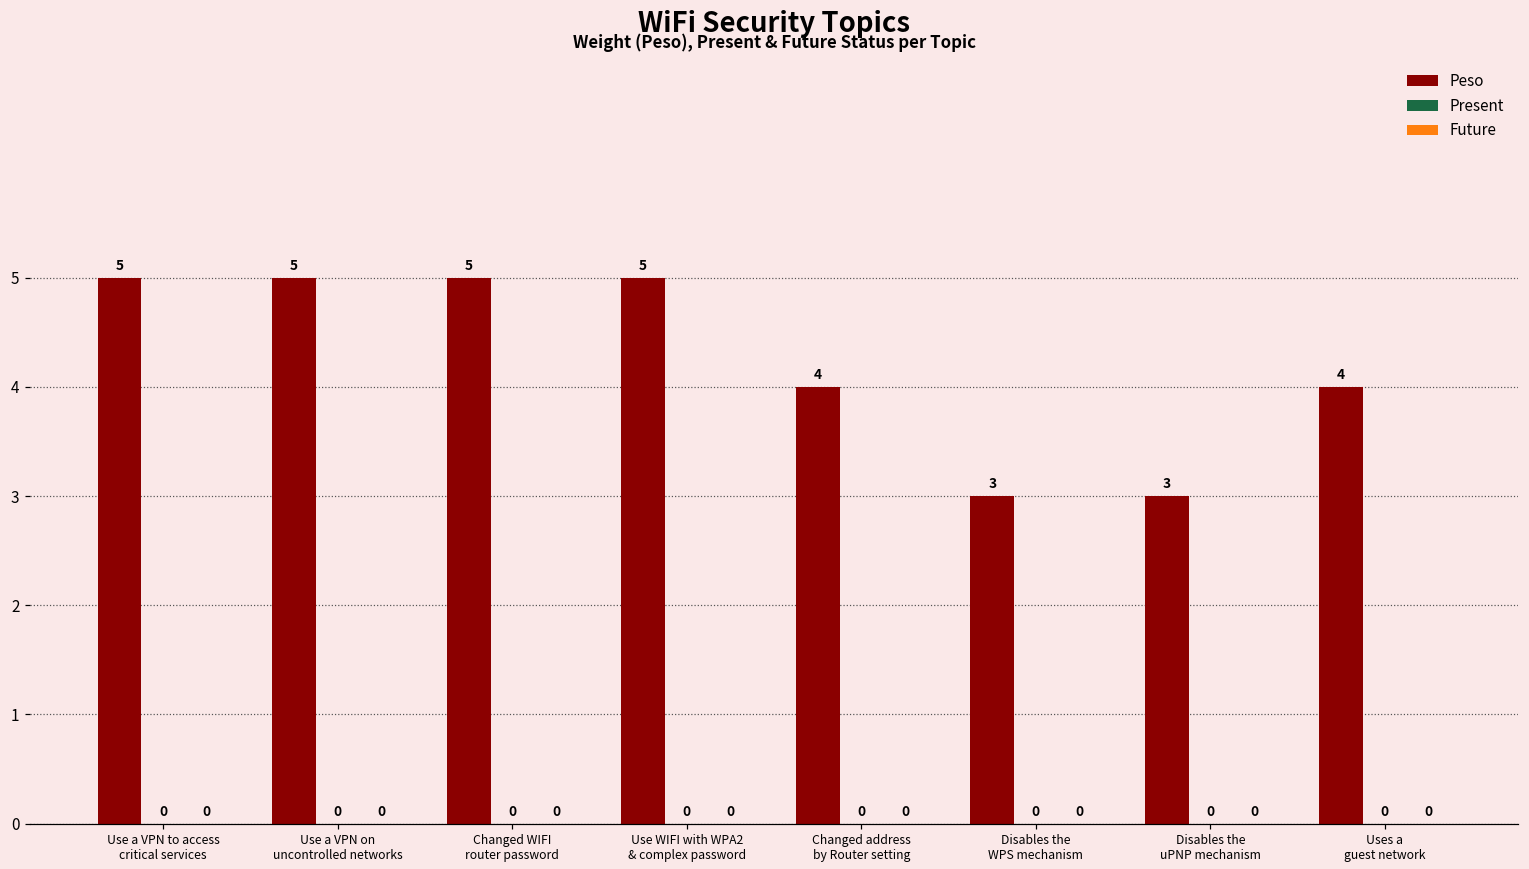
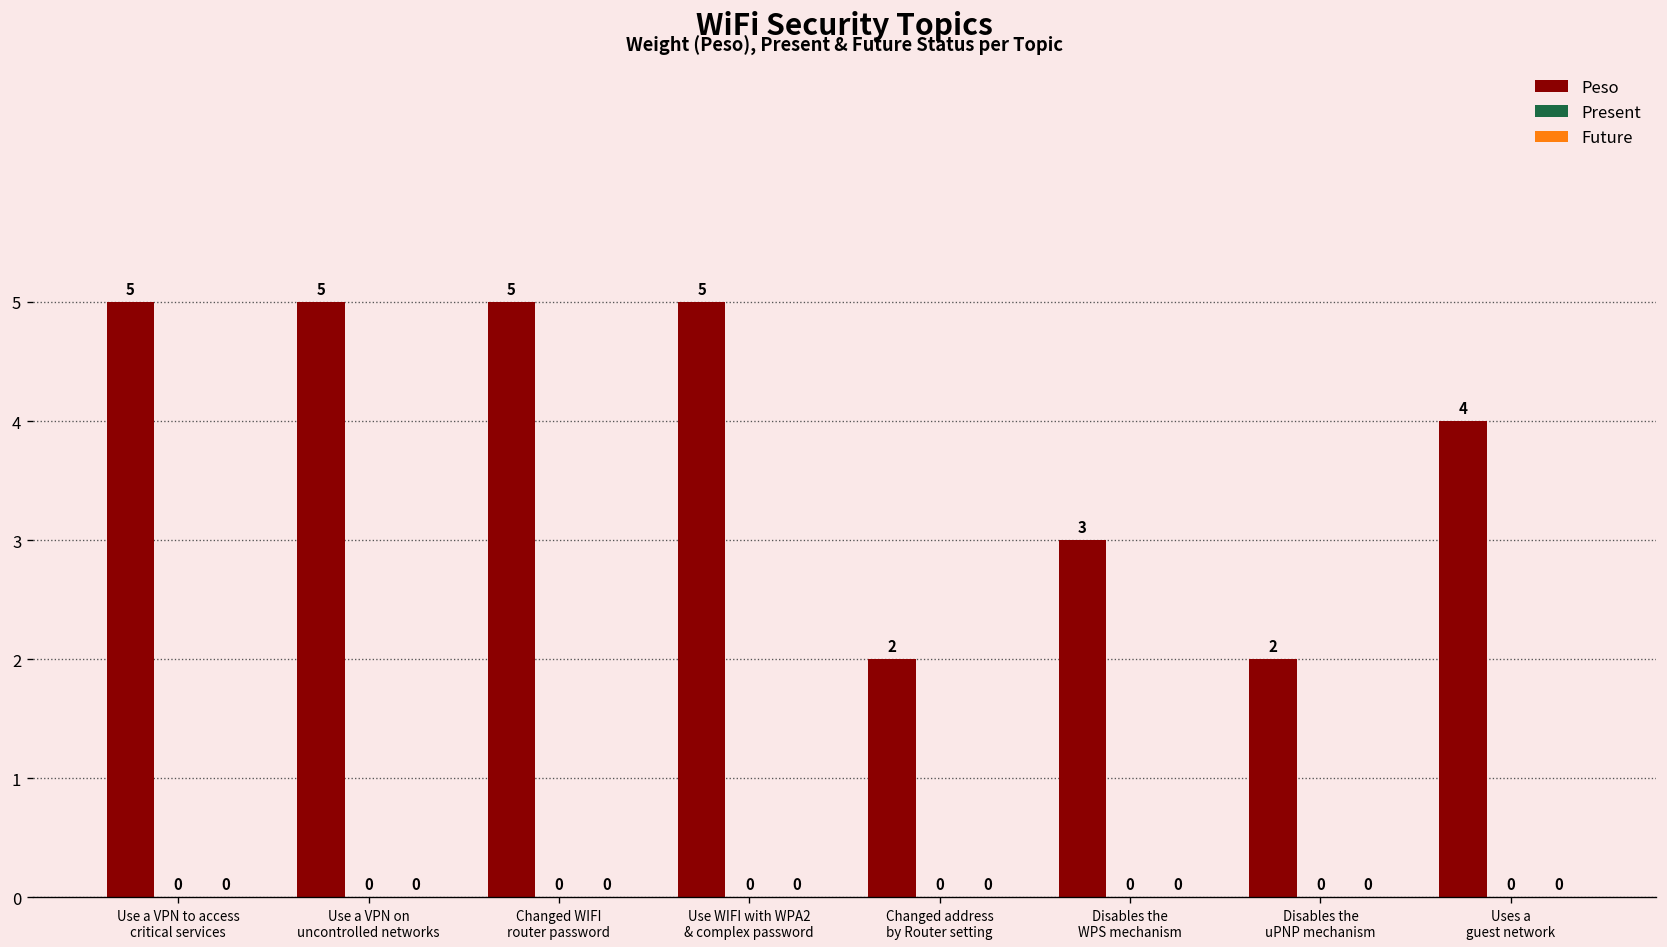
  {
    "Peso": {
      "Use a VPN to access critical services": 5,
      "Use a VPN on uncontrolled networks": 5,
      "Changed WIFI router password": 5,
      "Use WIFI with WPA2 & complex password": 5,
-     "Changed address by Router setting": 4,
+     "Changed address by Router setting": 2,
      "Disables the WPS mechanism": 3,
-     "Disables the uPNP mechanism": 3,
+     "Disables the uPNP mechanism": 2,
      "Uses a guest network": 4
    },
    "Present": {
      "Use a VPN to access critical services": 0,
      "Use a VPN on uncontrolled networks": 0,
      "Changed WIFI router password": 0,
      "Use WIFI with WPA2 & complex password": 0,
      "Changed address by Router setting": 0,
      "Disables the WPS mechanism": 0,
      "Disables the uPNP mechanism": 0,
      "Uses a guest network": 0
    },
    "Future": {
      "Use a VPN to access critical services": 0,
      "Use a VPN on uncontrolled networks": 0,
      "Changed WIFI router password": 0,
      "Use WIFI with WPA2 & complex password": 0,
      "Changed address by Router setting": 0,
      "Disables the WPS mechanism": 0,
      "Disables the uPNP mechanism": 0,
      "Uses a guest network": 0
    }
  }
